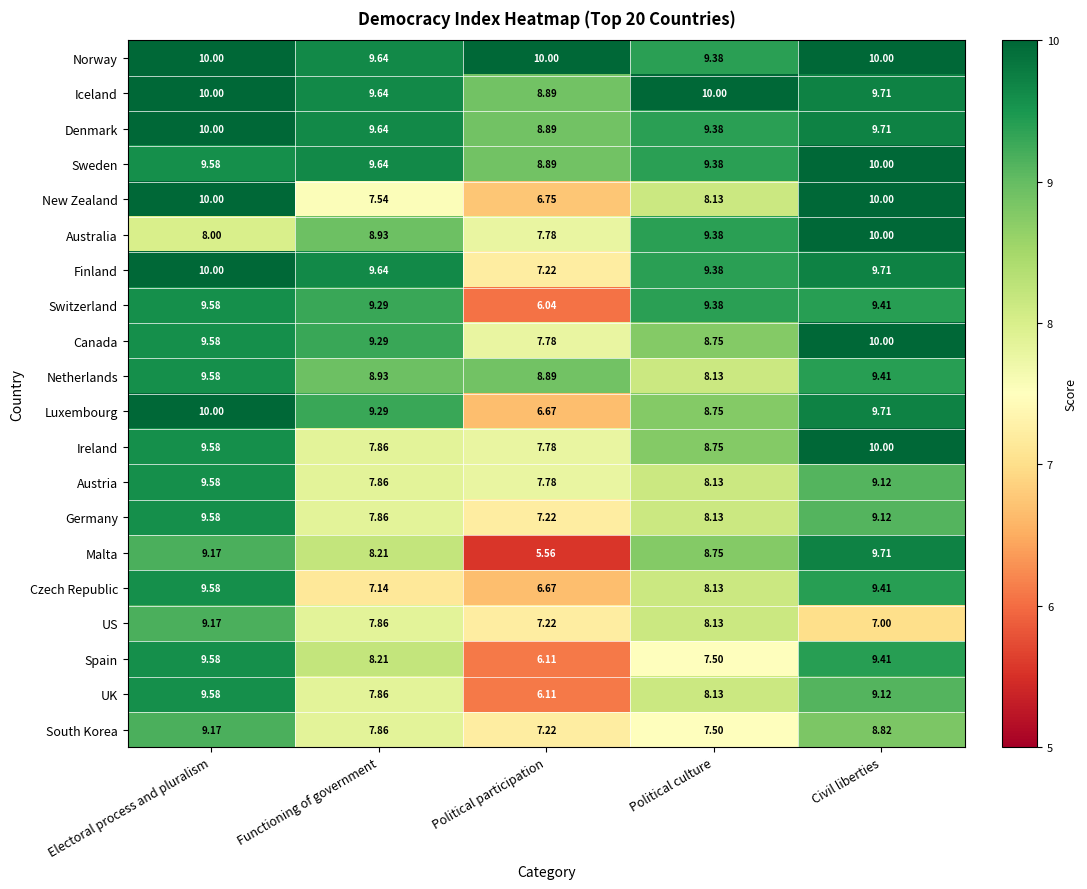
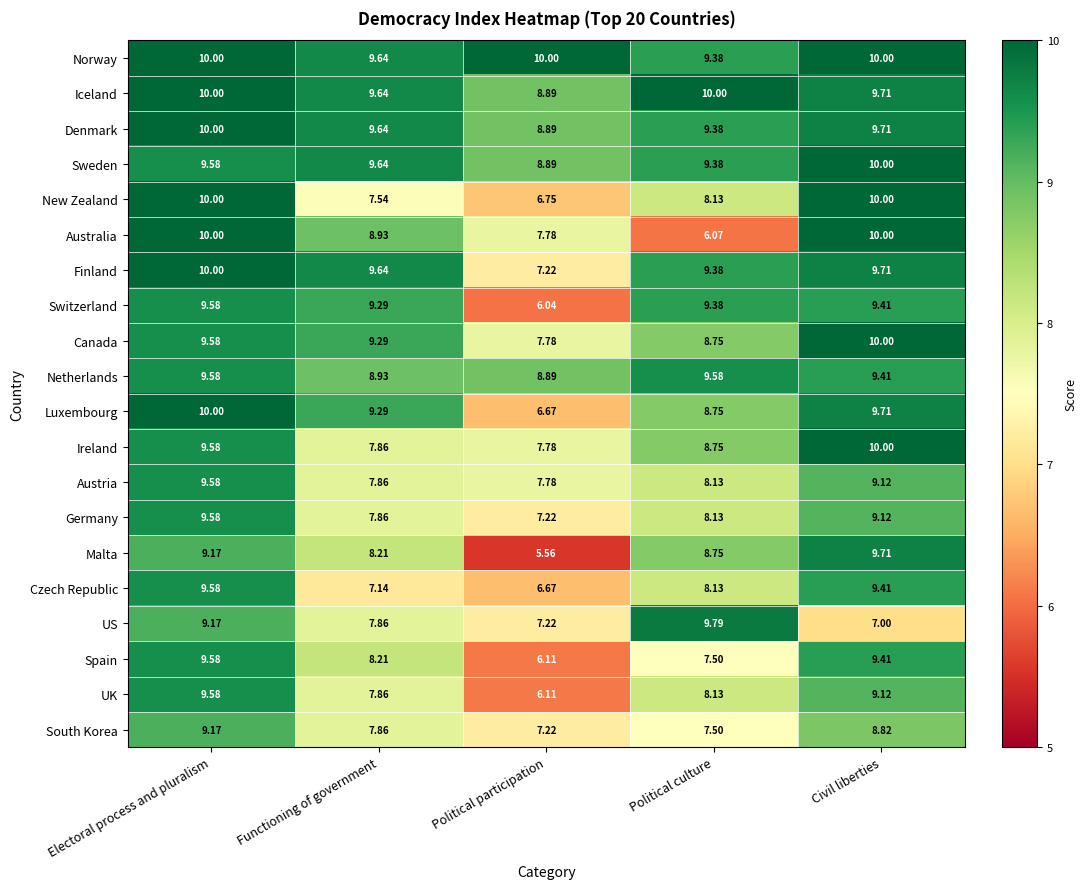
  {
    "Norway": {
      "Electoral process and pluralism": 10.00,
      "Functioning of government": 9.64,
      "Political participation": 10.00,
      "Political culture": 9.38,
      "Civil liberties": 10.00
    },
    "Iceland": {
      "Electoral process and pluralism": 10.00,
      "Functioning of government": 9.64,
      "Political participation": 8.89,
      "Political culture": 10.00,
      "Civil liberties": 9.71
    },
    "Denmark": {
      "Electoral process and pluralism": 10.00,
      "Functioning of government": 9.64,
      "Political participation": 8.89,
      "Political culture": 9.38,
      "Civil liberties": 9.71
    },
    "Sweden": {
      "Electoral process and pluralism": 9.58,
      "Functioning of government": 9.64,
      "Political participation": 8.89,
      "Political culture": 9.38,
      "Civil liberties": 10.00
    },
    "New Zealand": {
      "Electoral process and pluralism": 10.00,
      "Functioning of government": 7.54,
      "Political participation": 6.75,
      "Political culture": 8.13,
      "Civil liberties": 10.00
    },
    "Australia": {
-     "Electoral process and pluralism": 8.00,
+     "Electoral process and pluralism": 10.00,
      "Functioning of government": 8.93,
      "Political participation": 7.78,
-     "Political culture": 9.38,
+     "Political culture": 6.07,
      "Civil liberties": 10.00
    },
    "Finland": {
      "Electoral process and pluralism": 10.00,
      "Functioning of government": 9.64,
      "Political participation": 7.22,
      "Political culture": 9.38,
      "Civil liberties": 9.71
    },
    "Switzerland": {
      "Electoral process and pluralism": 9.58,
      "Functioning of government": 9.29,
      "Political participation": 6.04,
      "Political culture": 9.38,
      "Civil liberties": 9.41
    },
    "Canada": {
      "Electoral process and pluralism": 9.58,
      "Functioning of government": 9.29,
      "Political participation": 7.78,
      "Political culture": 8.75,
      "Civil liberties": 10.00
    },
    "Netherlands": {
      "Electoral process and pluralism": 9.58,
      "Functioning of government": 8.93,
      "Political participation": 8.89,
-     "Political culture": 8.13,
+     "Political culture": 9.58,
      "Civil liberties": 9.41
    },
    "Luxembourg": {
      "Electoral process and pluralism": 10.00,
      "Functioning of government": 9.29,
      "Political participation": 6.67,
      "Political culture": 8.75,
      "Civil liberties": 9.71
    },
    "Ireland": {
      "Electoral process and pluralism": 9.58,
      "Functioning of government": 7.86,
      "Political participation": 7.78,
      "Political culture": 8.75,
      "Civil liberties": 10.00
    },
    "Austria": {
      "Electoral process and pluralism": 9.58,
      "Functioning of government": 7.86,
      "Political participation": 7.78,
      "Political culture": 8.13,
      "Civil liberties": 9.12
    },
    "Germany": {
      "Electoral process and pluralism": 9.58,
      "Functioning of government": 7.86,
      "Political participation": 7.22,
      "Political culture": 8.13,
      "Civil liberties": 9.12
    },
    "Malta": {
      "Electoral process and pluralism": 9.17,
      "Functioning of government": 8.21,
      "Political participation": 5.56,
      "Political culture": 8.75,
      "Civil liberties": 9.71
    },
    "Czech Republic": {
      "Electoral process and pluralism": 9.58,
      "Functioning of government": 7.14,
      "Political participation": 6.67,
      "Political culture": 8.13,
      "Civil liberties": 9.41
    },
    "US": {
      "Electoral process and pluralism": 9.17,
      "Functioning of government": 7.86,
      "Political participation": 7.22,
-     "Political culture": 8.13,
+     "Political culture": 9.79,
      "Civil liberties": 7.00
    },
    "Spain": {
      "Electoral process and pluralism": 9.58,
      "Functioning of government": 8.21,
      "Political participation": 6.11,
      "Political culture": 7.50,
      "Civil liberties": 9.41
    },
    "UK": {
      "Electoral process and pluralism": 9.58,
      "Functioning of government": 7.86,
      "Political participation": 6.11,
      "Political culture": 8.13,
      "Civil liberties": 9.12
    },
    "South Korea": {
      "Electoral process and pluralism": 9.17,
      "Functioning of government": 7.86,
      "Political participation": 7.22,
      "Political culture": 7.50,
      "Civil liberties": 8.82
    }
  }
